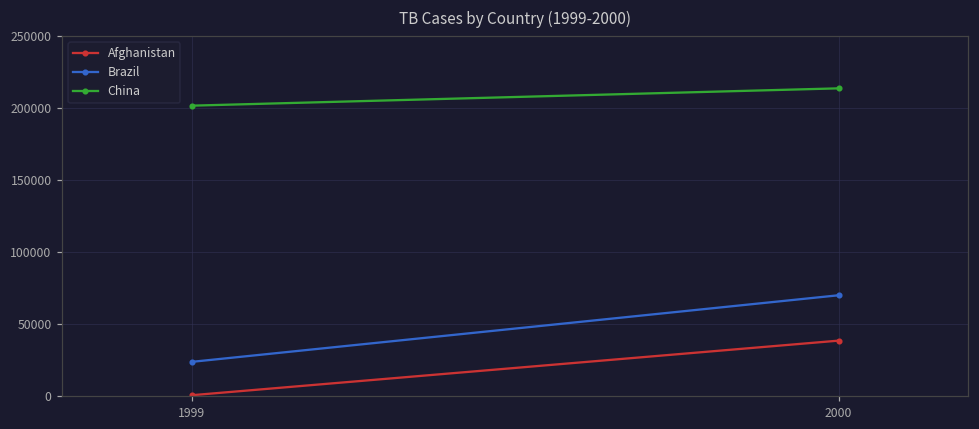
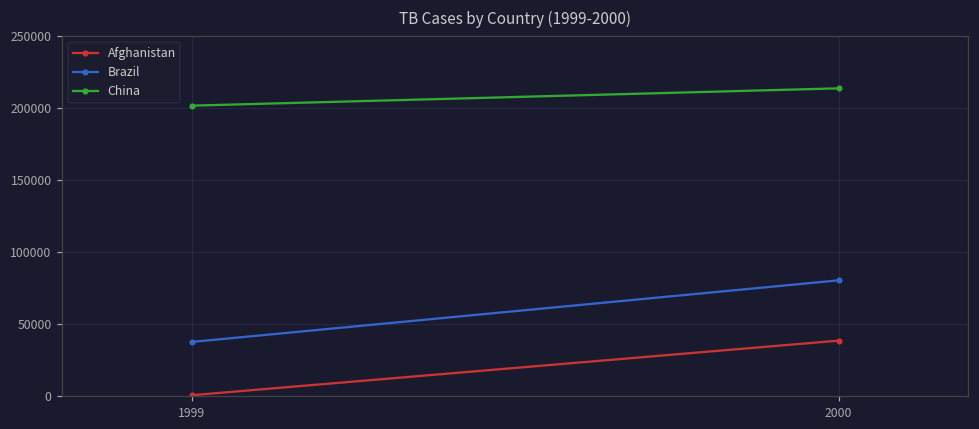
  {
    "Afghanistan": {
      "1999": 1000,
      "2000": 39000
    },
    "Brazil": {
-     "1999": 24000,
-     "2000": 70000
+     "1999": 38000,
+     "2000": 80000
    },
    "China": {
      "1999": 202000,
      "2000": 214000
    }
  }
